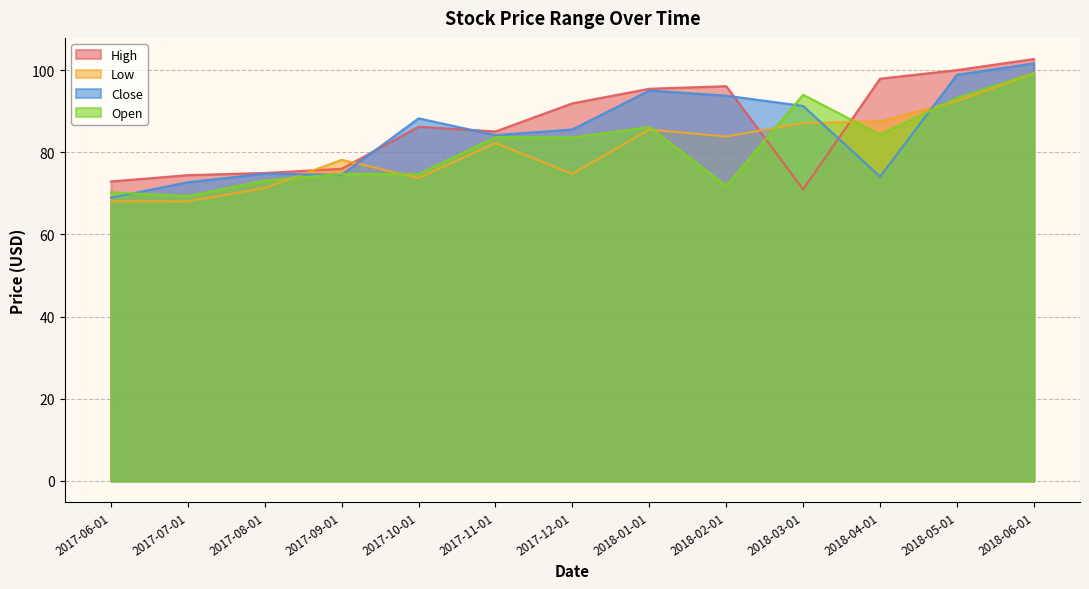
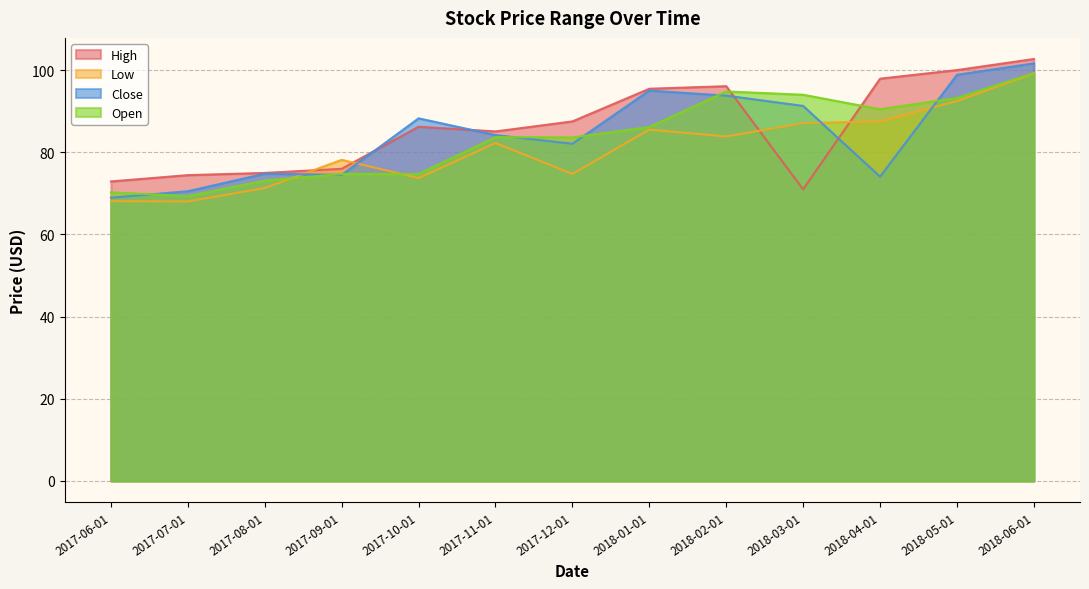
  {
    "High": {
      "2017-06-01": 73,
      "2017-07-01": 74,
      "2017-09-01": 76,
      "2017-10-01": 86,
      "2017-11-01": 85,
-     "2017-12-01": 92,
+     "2017-12-01": 88,
      "2018-02-01": 96,
      "2018-03-01": 71,
      "2018-04-01": 98,
      "2018-05-01": 100,
      "2018-06-01": 103
    },
    "Low": {
      "2017-06-01": 68,
      "2017-07-01": 68,
      "2017-08-01": 71,
      "2017-09-01": 78,
      "2017-10-01": 74,
      "2017-11-01": 82,
      "2017-12-01": 75,
      "2018-01-01": 86,
      "2018-02-01": 84,
      "2018-03-01": 87,
      "2018-04-01": 88,
      "2018-05-01": 92
    },
    "Close": {
      "2017-06-01": 69,
-     "2017-07-01": 73,
+     "2017-07-01": 71,
      "2017-10-01": 88,
-     "2017-12-01": 86,
+     "2017-12-01": 82,
      "2018-02-01": 94,
      "2018-03-01": 91,
      "2018-04-01": 74,
      "2018-05-01": 99,
      "2018-06-01": 102
    },
    "Open": {
      "2017-06-01": 70,
      "2017-07-01": 69,
      "2017-08-01": 73,
      "2017-10-01": 75,
      "2017-12-01": 84,
      "2018-01-01": 86,
-     "2018-02-01": 72,
+     "2018-02-01": 95,
      "2018-03-01": 94,
-     "2018-04-01": 84,
+     "2018-04-01": 90,
      "2018-05-01": 93
    }
  }
